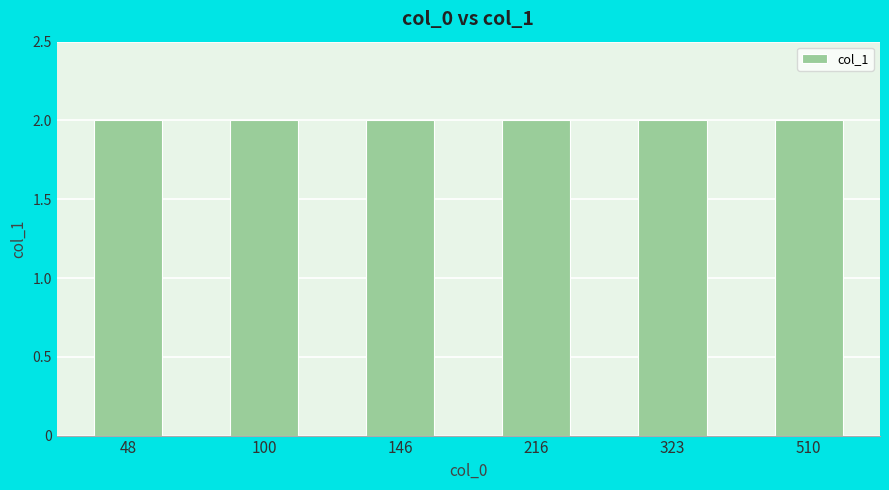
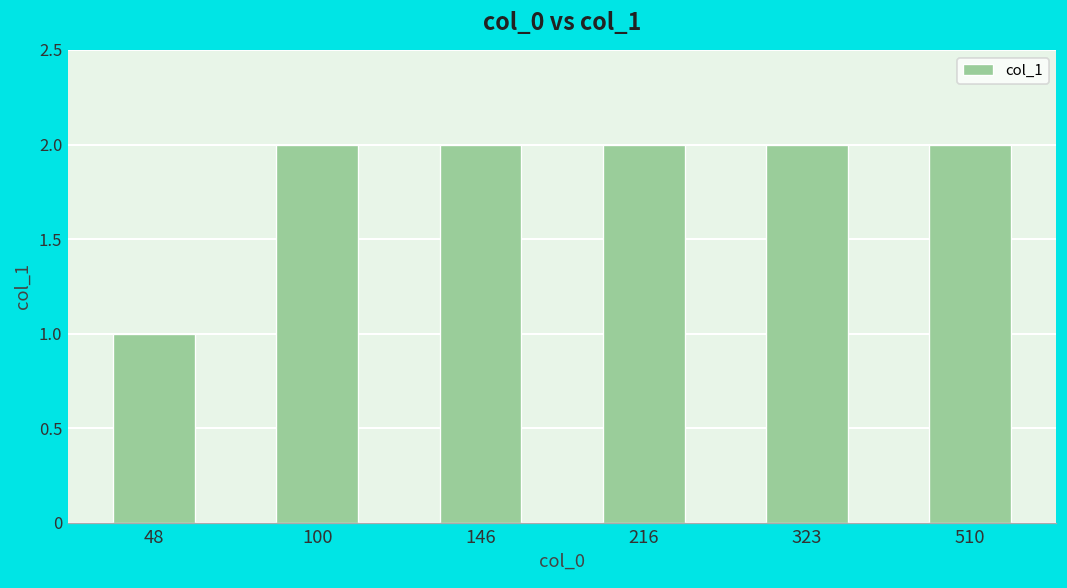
  {
-   "48": 2,
+   "48": 1,
    "100": 2,
    "146": 2,
    "216": 2,
    "323": 2,
    "510": 2
  }
